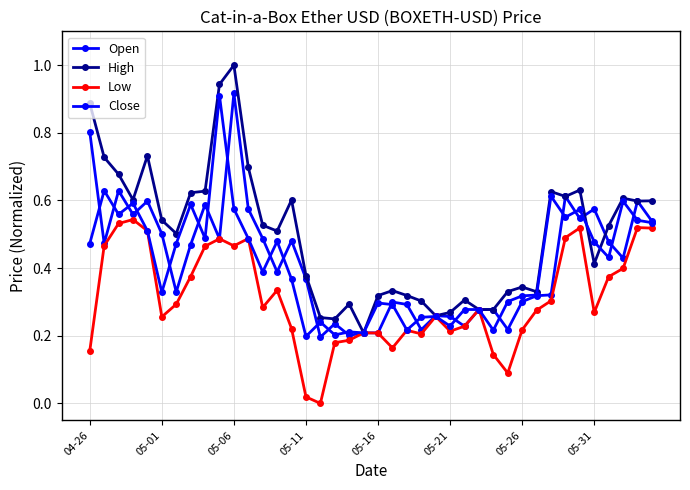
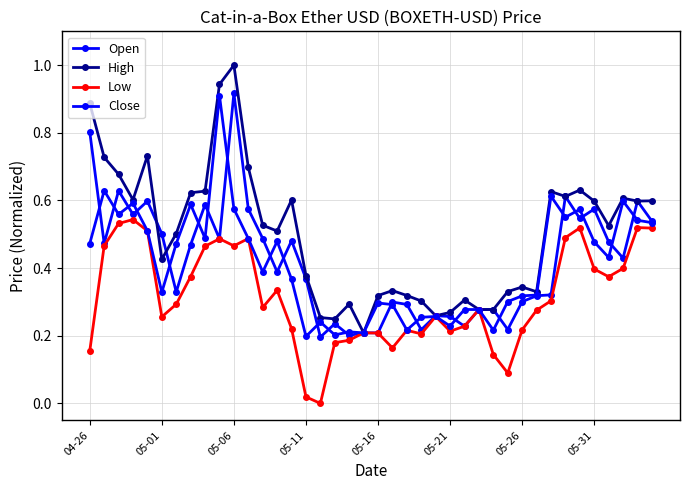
  {
    "High": {
-     "05-01": 0.54,
+     "05-01": 0.43,
      "05-06": 1.00,
      "05-11": 0.38,
      "05-16": 0.32,
      "05-21": 0.27,
      "05-26": 0.34,
-     "05-31": 0.41
+     "05-31": 0.60
    },
    "Low": {
      "04-26": 0.16,
      "05-01": 0.26,
      "05-06": 0.47,
      "05-11": 0.02,
      "05-21": 0.21,
      "05-26": 0.22,
-     "05-31": 0.27
+     "05-31": 0.40
    }
  }
